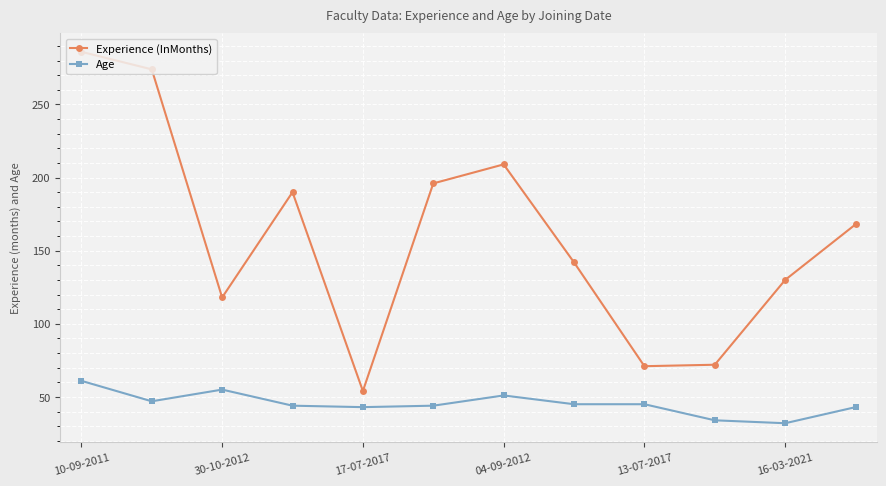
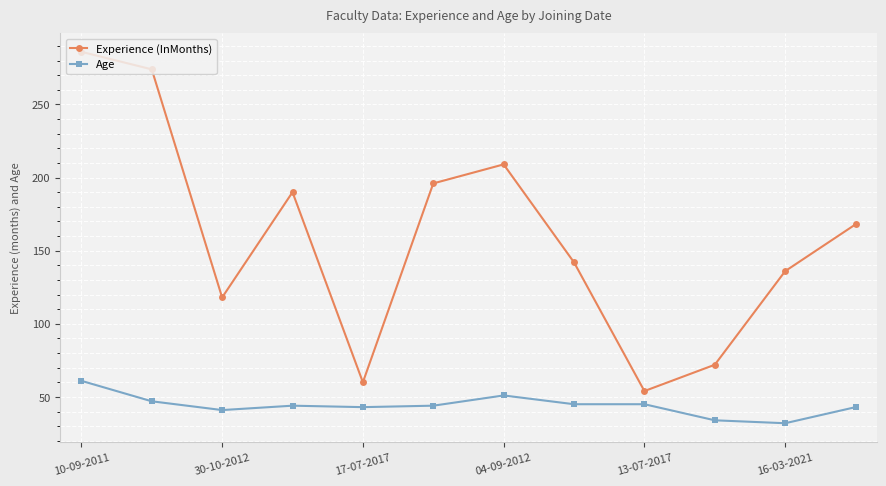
  {
    "Experience (InMonths)": {
      "30-10-2012": 118,
-     "17-07-2017": 54,
+     "17-07-2017": 60,
      "04-09-2012": 209,
-     "13-07-2017": 71,
-     "16-03-2021": 130
+     "13-07-2017": 54,
+     "16-03-2021": 136
    },
    "Age": {
      "10-09-2011": 61,
-     "30-10-2012": 55,
+     "30-10-2012": 41,
      "17-07-2017": 43,
      "04-09-2012": 51,
      "13-07-2017": 45,
      "16-03-2021": 32
    }
  }
